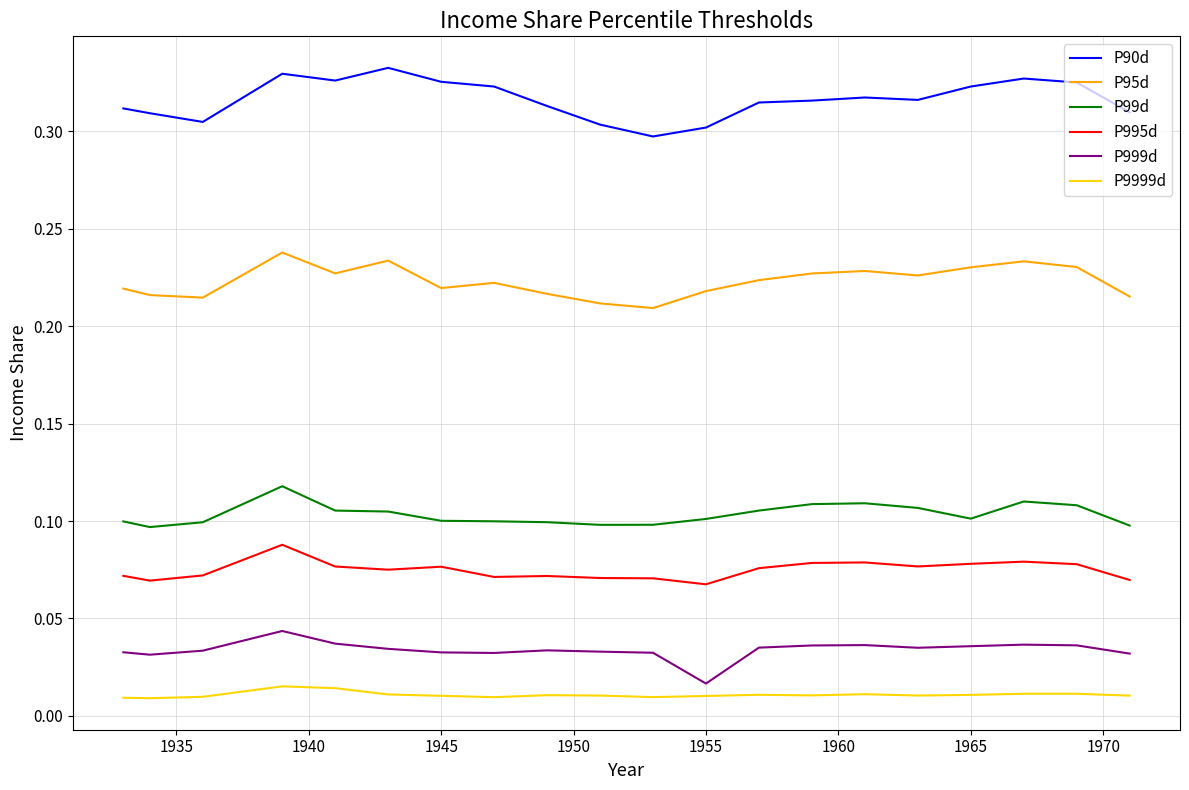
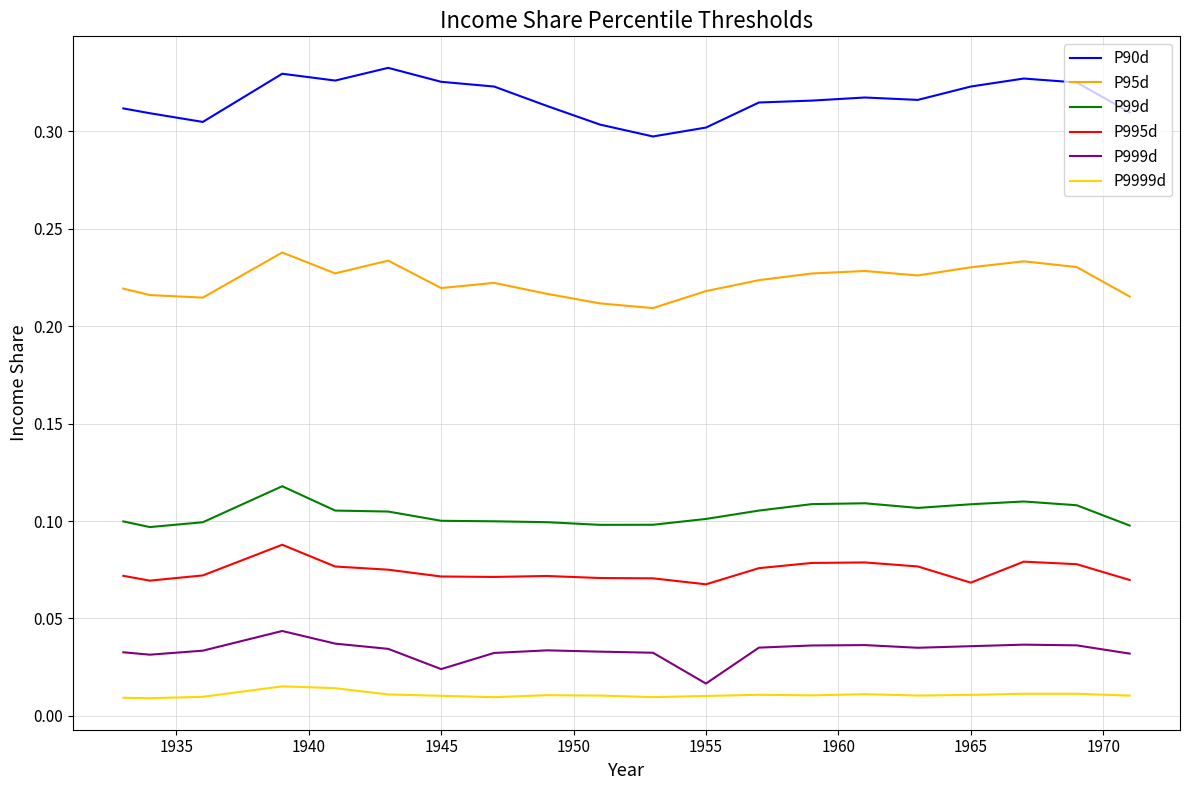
  {
    "P90d": {
      "1945": 0.325,
      "1955": 0.302,
      "1965": 0.323
    },
    "P99d": {
      "1945": 0.100,
      "1955": 0.101,
-     "1965": 0.101
+     "1965": 0.109
    },
    "P995d": {
-     "1945": 0.077,
+     "1945": 0.072,
      "1955": 0.068,
-     "1965": 0.078
+     "1965": 0.068
    },
    "P999d": {
-     "1945": 0.033,
+     "1945": 0.024,
      "1955": 0.017,
      "1965": 0.036
    }
  }
